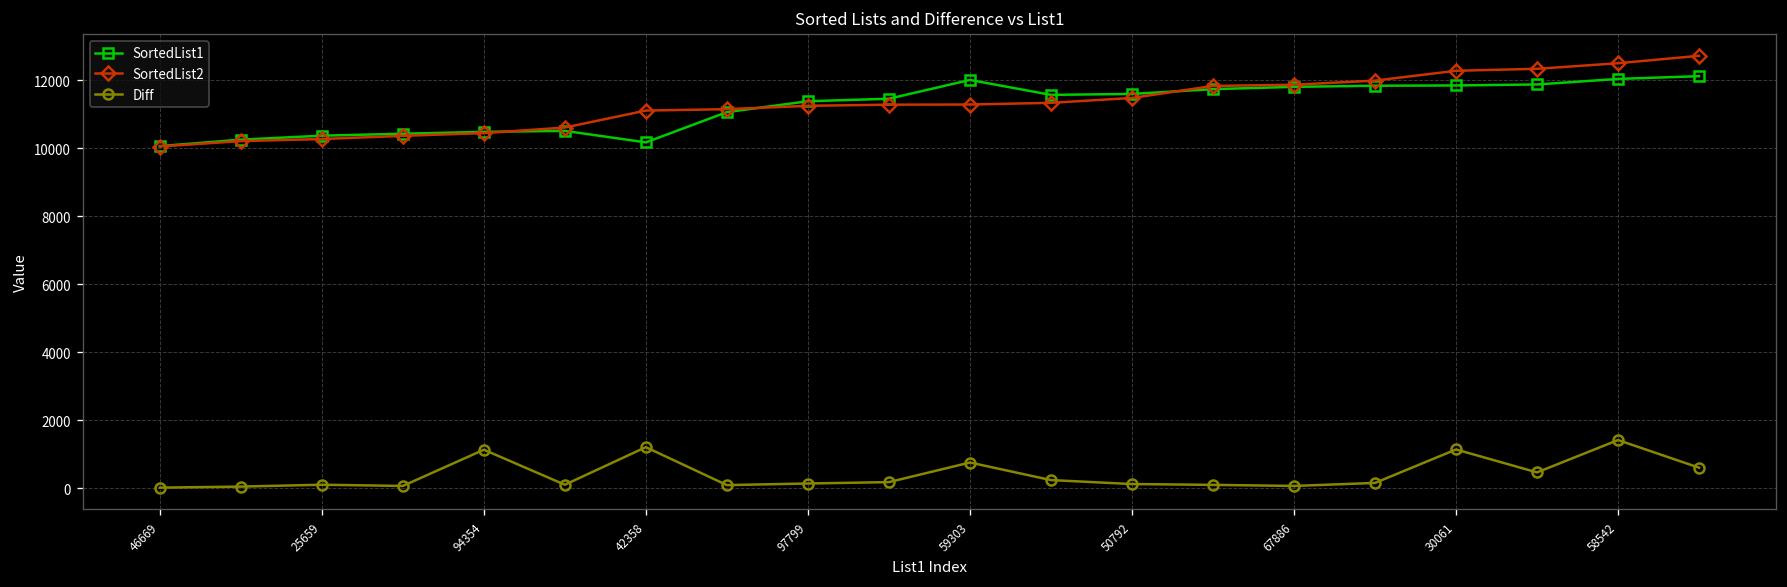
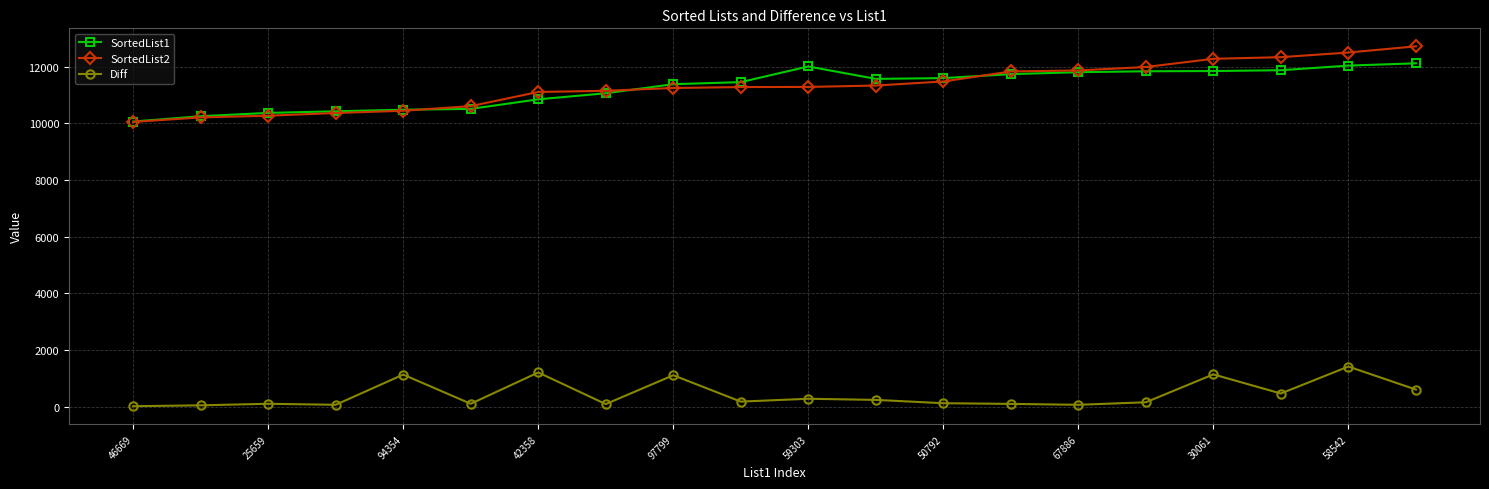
  {
    "SortedList1": {
      "25659": 10400,
-     "42358": 10200,
+     "42358": 10900,
      "97799": 11400,
      "59303": 12000,
      "50792": 11600,
      "30061": 11900,
      "58542": 12000
    },
    "SortedList2": {
      "25659": 10300,
      "42358": 11100,
      "97799": 11300,
      "59303": 11300,
      "50792": 11500,
      "30061": 12300,
      "58542": 12500
    },
    "Diff": {
      "46669": 0,
      "25659": 100,
      "94354": 1100,
      "42358": 1200,
-     "97799": 100,
-     "59303": 800,
+     "97799": 1100,
+     "59303": 300,
      "50792": 100,
      "67886": 100,
      "30061": 1100,
      "58542": 1400
    }
  }
